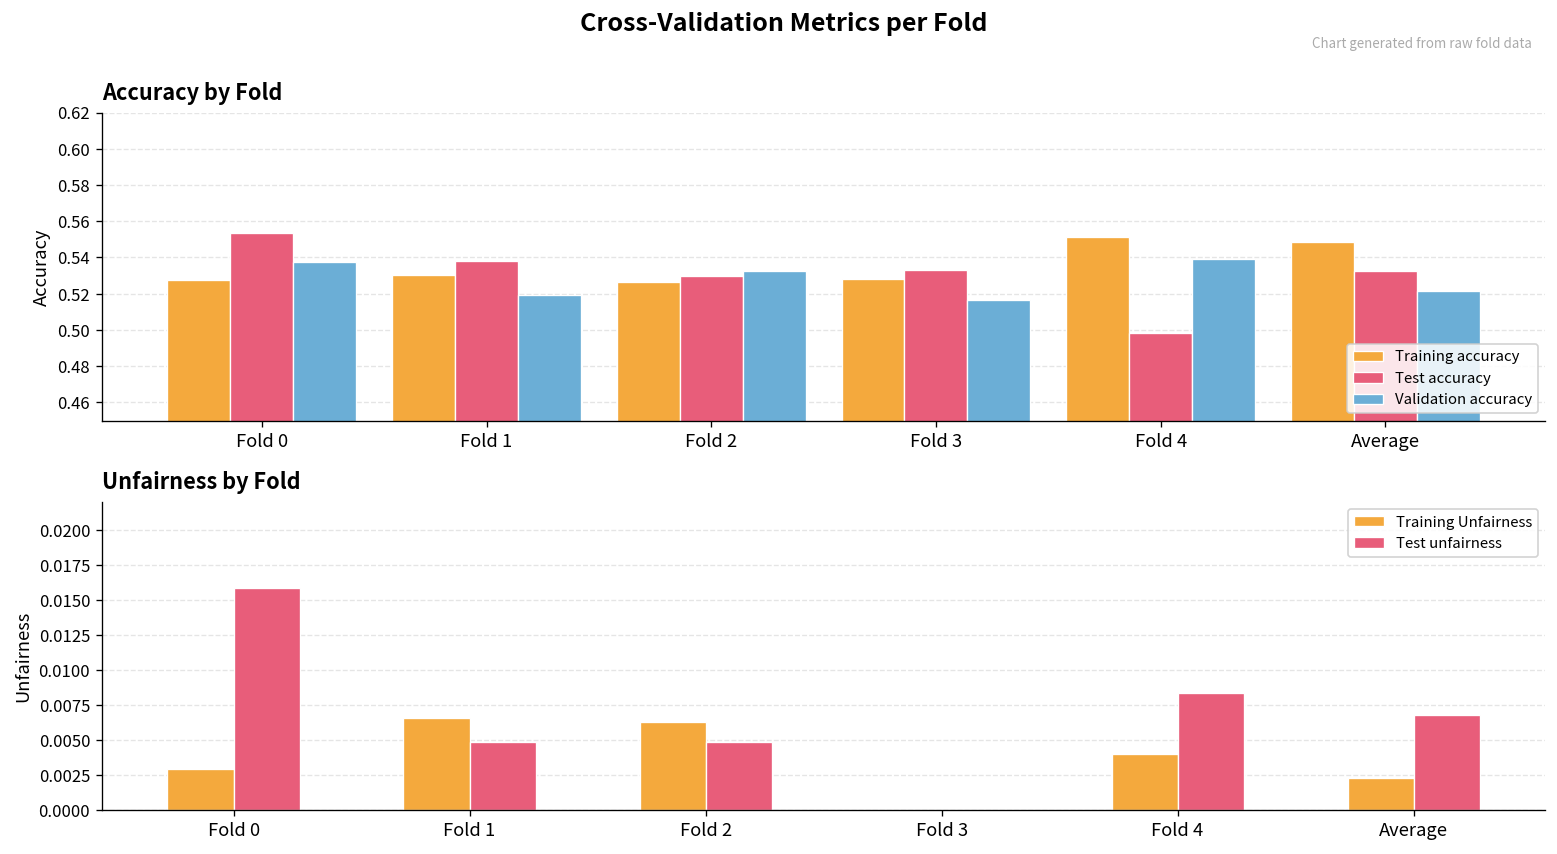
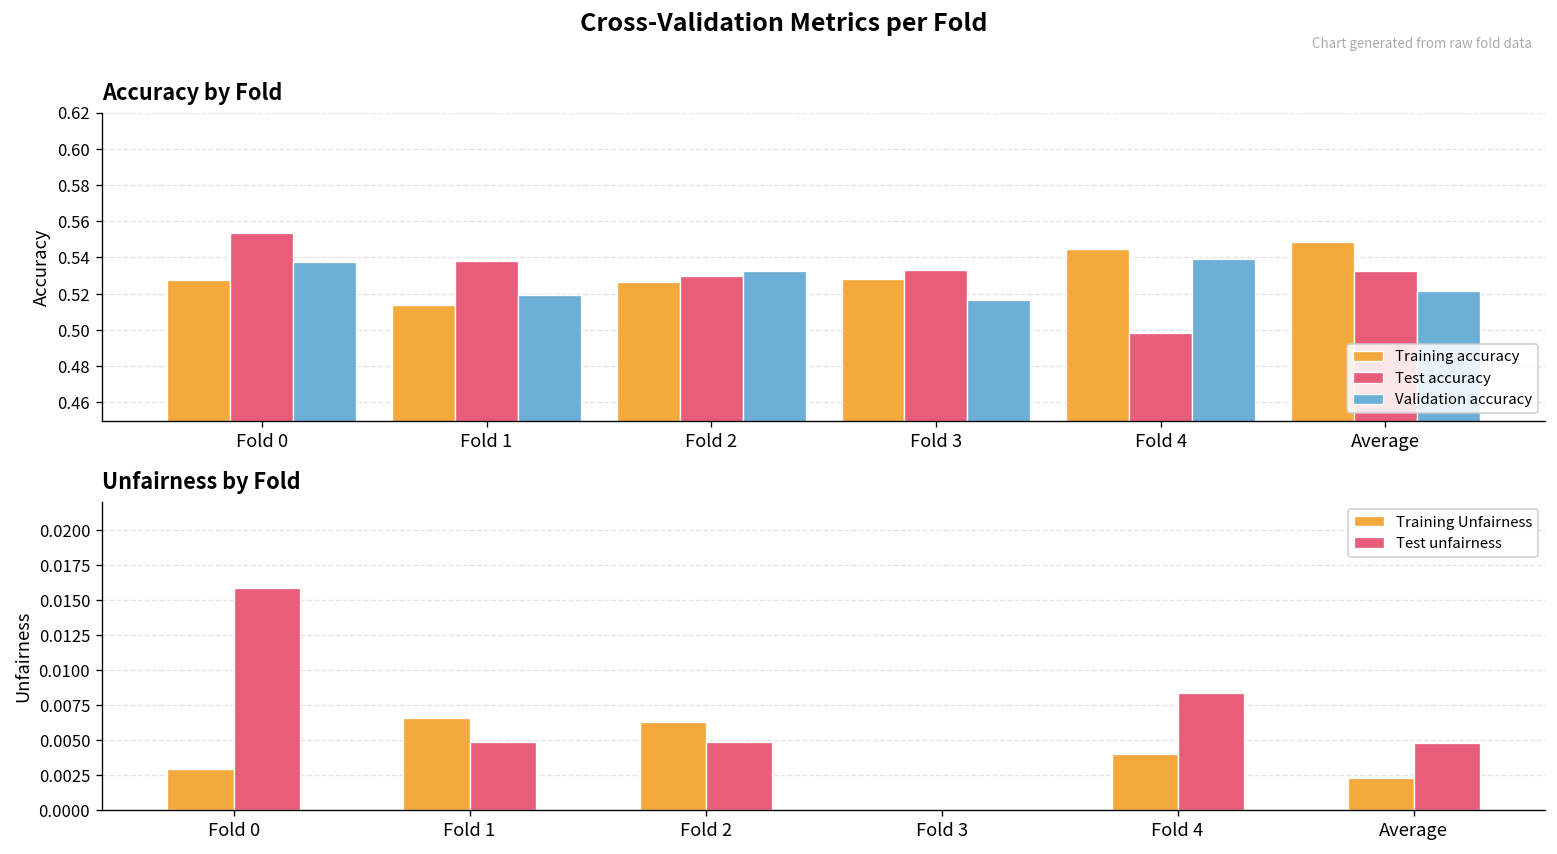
  {
    "Accuracy by Fold": {
      "Training accuracy": {
        "Fold 0": 0.528,
-       "Fold 1": 0.531,
+       "Fold 1": 0.514,
        "Fold 2": 0.527,
        "Fold 3": 0.528,
-       "Fold 4": 0.551,
+       "Fold 4": 0.545,
        "Average": 0.549
      },
      "Test accuracy": {
        "Fold 0": 0.554,
        "Fold 1": 0.538,
        "Fold 2": 0.530,
        "Fold 3": 0.533,
        "Fold 4": 0.498,
        "Average": 0.533
      },
      "Validation accuracy": {
        "Fold 0": 0.537,
        "Fold 1": 0.519,
        "Fold 2": 0.533,
        "Fold 3": 0.516,
        "Fold 4": 0.539,
        "Average": 0.522
      }
    },
    "Unfairness by Fold": {
      "Training Unfairness": {
        "Fold 0": 0.0029,
        "Fold 1": 0.0066,
        "Fold 2": 0.0062,
        "Fold 3": 0.0000,
        "Fold 4": 0.0040,
        "Average": 0.0023
      },
      "Test unfairness": {
        "Fold 0": 0.0159,
        "Fold 1": 0.0049,
        "Fold 2": 0.0048,
        "Fold 3": 0.0000,
        "Fold 4": 0.0083,
-       "Average": 0.0068
+       "Average": 0.0047
      }
    }
  }
